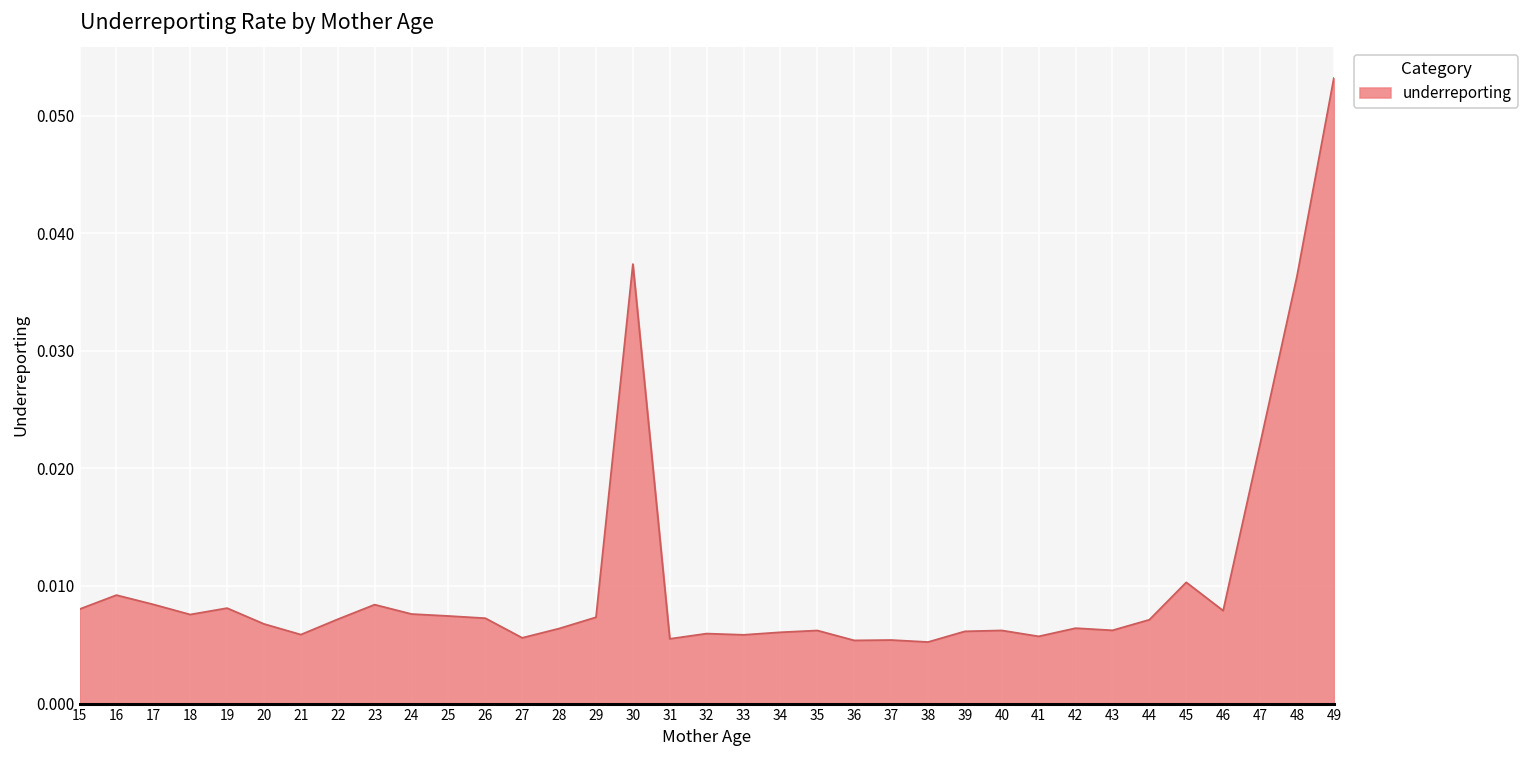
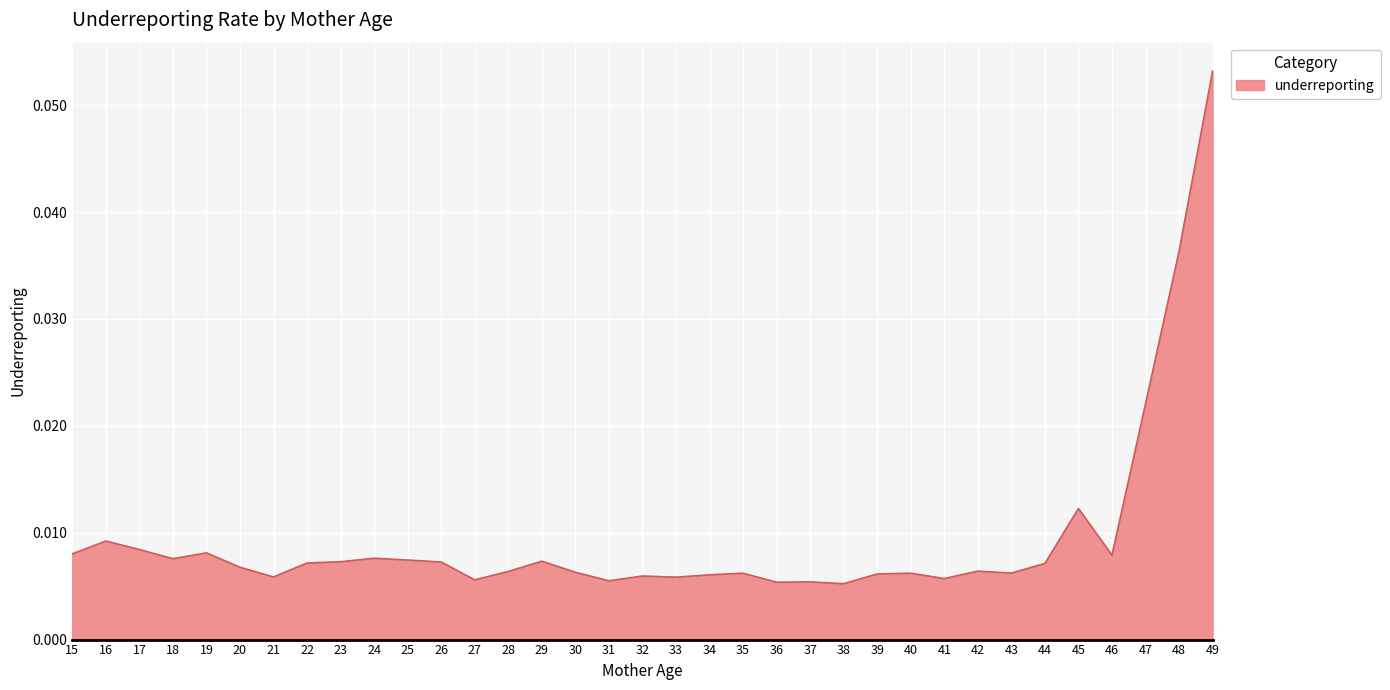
  {
    "15": 0.0080,
    "16": 0.0092,
    "17": 0.0084,
    "18": 0.0076,
    "19": 0.0081,
    "20": 0.0068,
    "21": 0.0059,
    "22": 0.0072,
-   "23": 0.0084,
+   "23": 0.0073,
    "24": 0.0076,
    "25": 0.0074,
    "26": 0.0073,
    "27": 0.0056,
    "28": 0.0064,
    "29": 0.0073,
-   "30": 0.0374,
+   "30": 0.0063,
    "31": 0.0055,
    "32": 0.0059,
    "33": 0.0058,
    "34": 0.0061,
    "35": 0.0062,
    "36": 0.0054,
    "37": 0.0054,
    "38": 0.0052,
    "39": 0.0061,
    "40": 0.0062,
    "41": 0.0057,
    "42": 0.0064,
    "43": 0.0062,
    "44": 0.0071,
-   "45": 0.0103,
+   "45": 0.0123,
    "46": 0.0079,
    "47": 0.0221,
    "48": 0.0363,
    "49": 0.0532
  }
